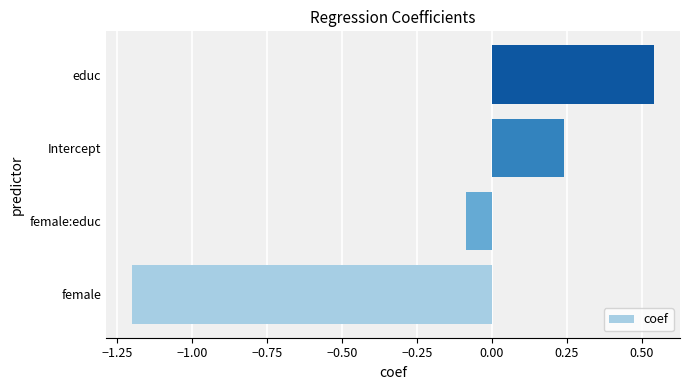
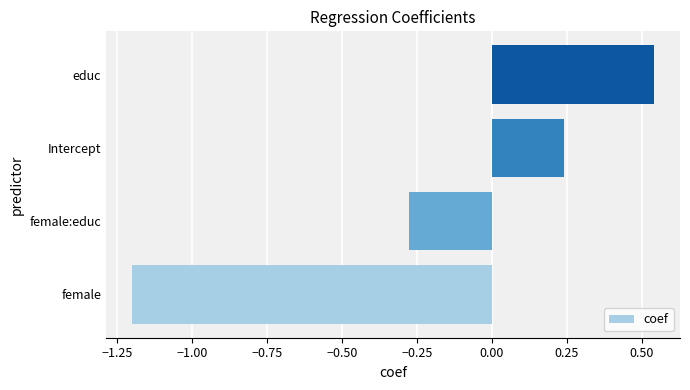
  {
    "educ": 0.54,
    "Intercept": 0.24,
-   "female:educ": -0.09,
+   "female:educ": -0.28,
    "female": -1.20
  }
